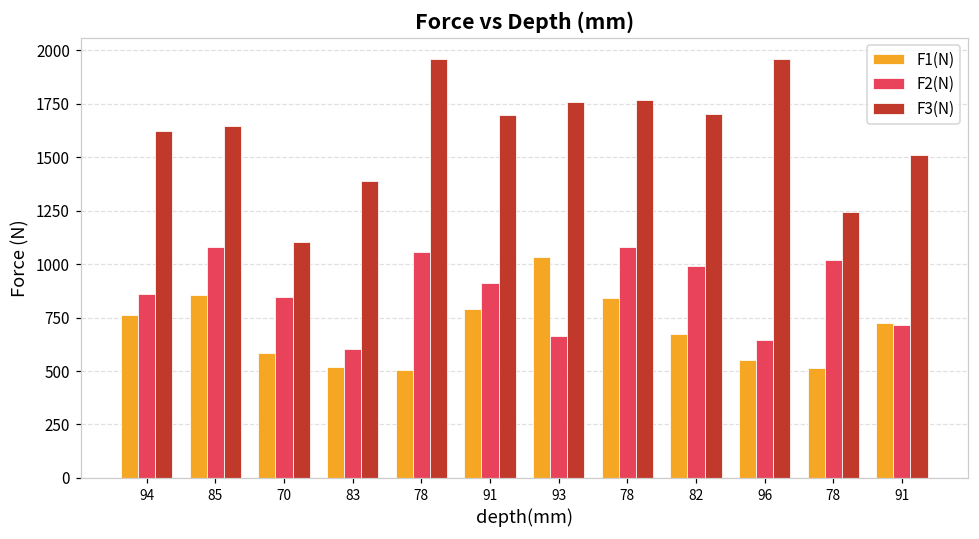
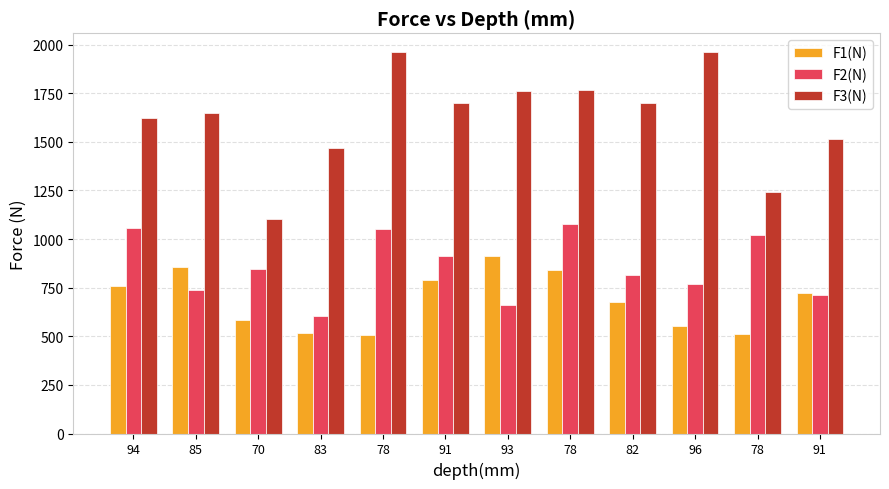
  {
    "F1(N)": {
      "94": 760,
      "85": 860,
      "70": 580,
      "83": 520,
-     "93": 1040,
+     "93": 910,
      "82": 680,
      "96": 550
    },
    "F2(N)": {
-     "94": 860,
-     "85": 1080,
+     "94": 1060,
+     "85": 740,
      "70": 850,
      "83": 600,
      "93": 660,
-     "82": 990,
-     "96": 650
+     "82": 820,
+     "96": 770
    },
    "F3(N)": {
      "94": 1620,
      "85": 1650,
      "70": 1100,
-     "83": 1390,
+     "83": 1470,
      "93": 1760,
      "82": 1700,
      "96": 1960
    }
  }
